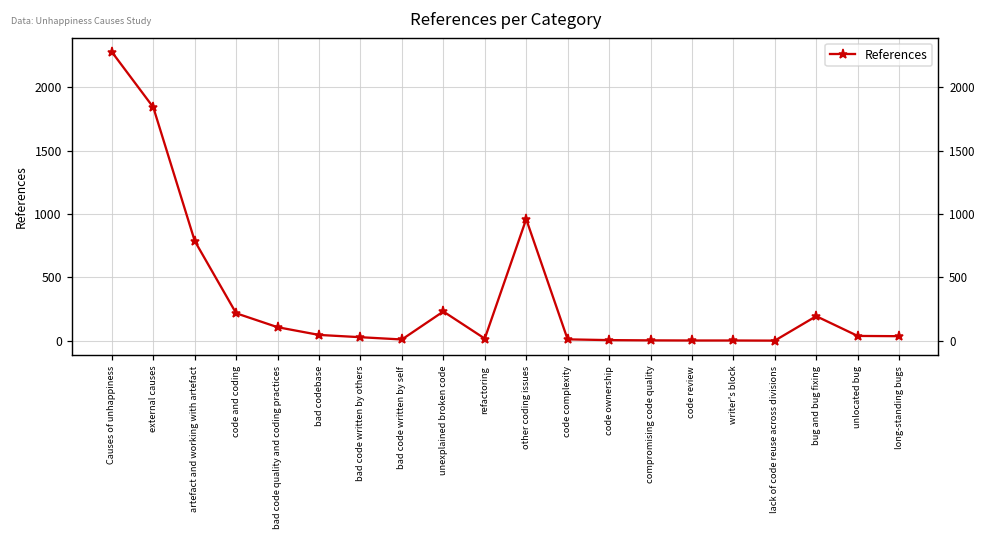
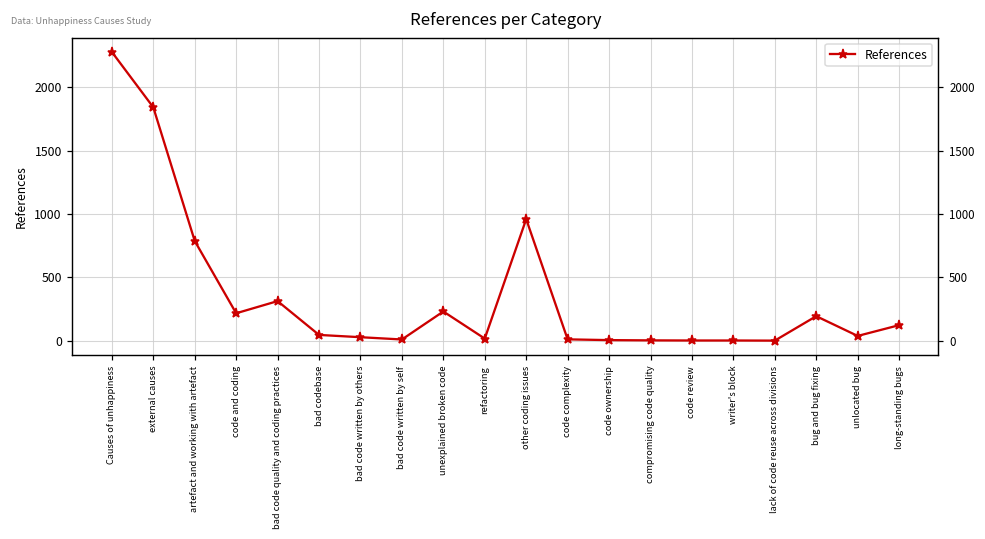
  {
    "Causes of unhappiness": 2280,
    "external causes": 1840,
    "artefact and working with artefact": 790,
    "code and coding": 220,
-   "bad code quality and coding practices": 110,
+   "bad code quality and coding practices": 310,
    "bad codebase": 50,
    "bad code written by others": 30,
    "bad code written by self": 10,
    "unexplained broken code": 230,
    "refactoring": 20,
    "other coding issues": 960,
    "code complexity": 10,
    "code ownership": 10,
    "compromising code quality": 0,
    "code review": 0,
    "writer's block": 0,
    "lack of code reuse across divisions": 0,
    "bug and bug fixing": 190,
    "unlocated bug": 40,
-   "long-standing bugs": 40
+   "long-standing bugs": 120
  }
